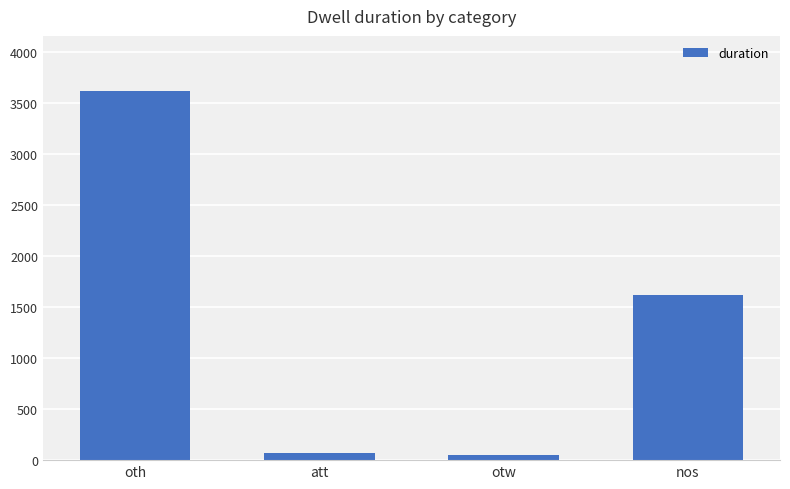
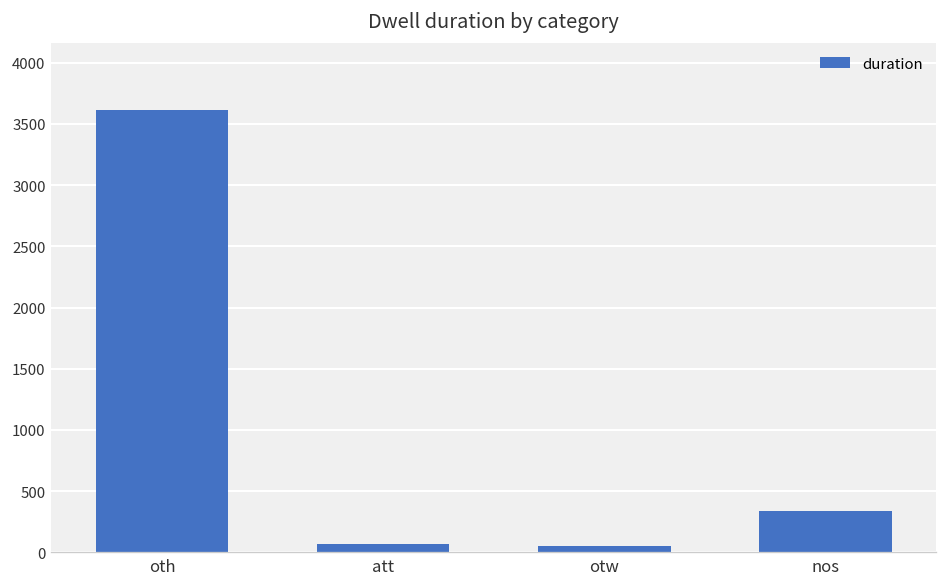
  {
    "oth": 3620,
    "att": 70,
    "otw": 50,
-   "nos": 1610
+   "nos": 340
  }
